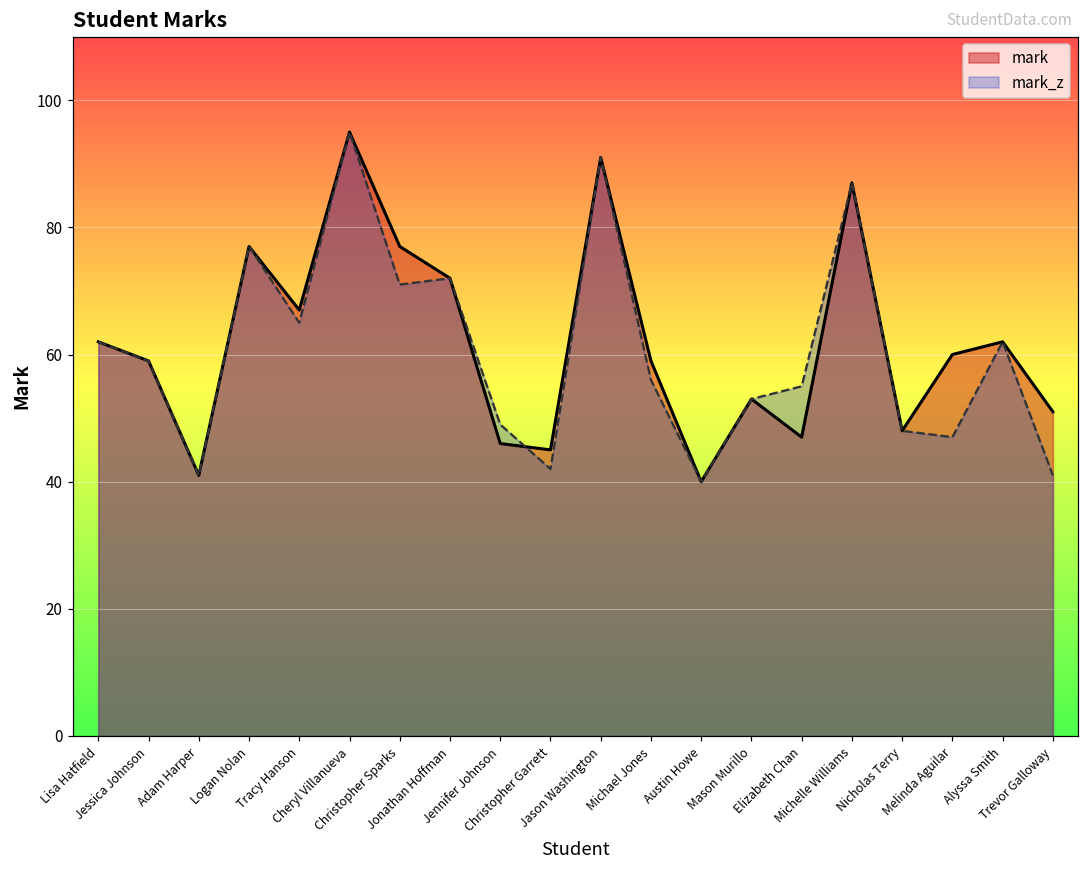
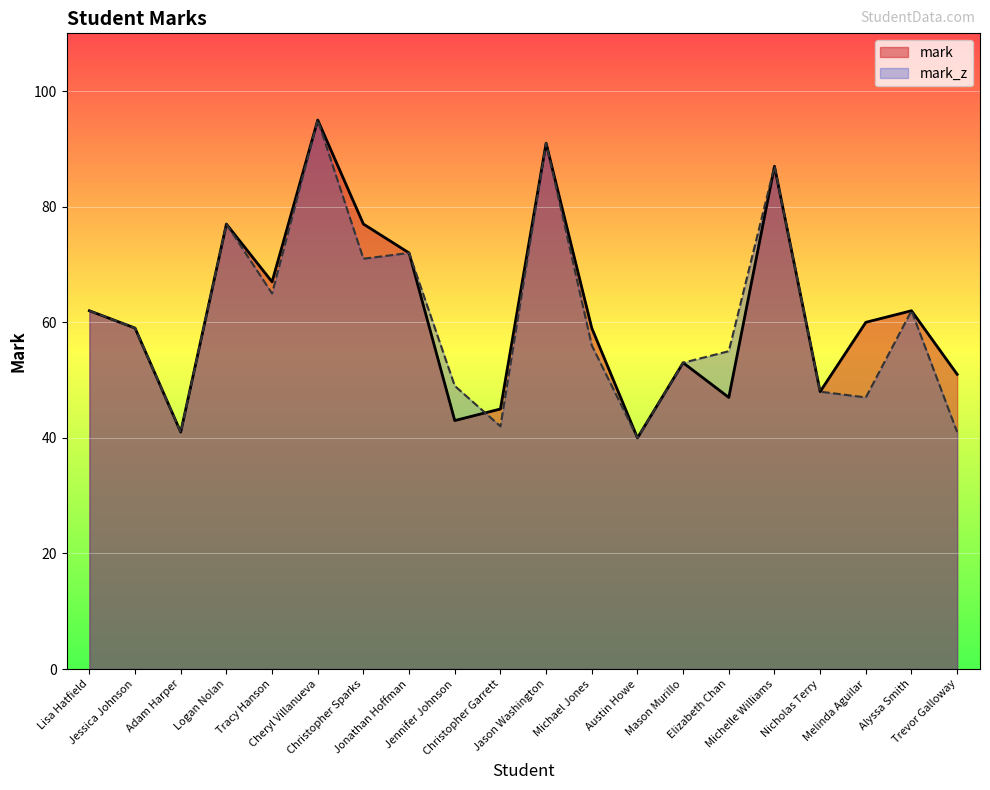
  {
    "mark": {
      "Tracy Hanson": 67,
      "Christopher Sparks": 77,
-     "Jennifer Johnson": 46,
+     "Jennifer Johnson": 43,
      "Christopher Garrett": 45,
      "Michael Jones": 59,
      "Elizabeth Chan": 47,
      "Melinda Aguilar": 60,
      "Trevor Galloway": 51
    },
    "mark_z": {
      "Tracy Hanson": 65,
      "Christopher Sparks": 71,
      "Jennifer Johnson": 49,
      "Christopher Garrett": 42,
      "Michael Jones": 56,
      "Elizabeth Chan": 55,
      "Melinda Aguilar": 47,
      "Trevor Galloway": 41
    }
  }
